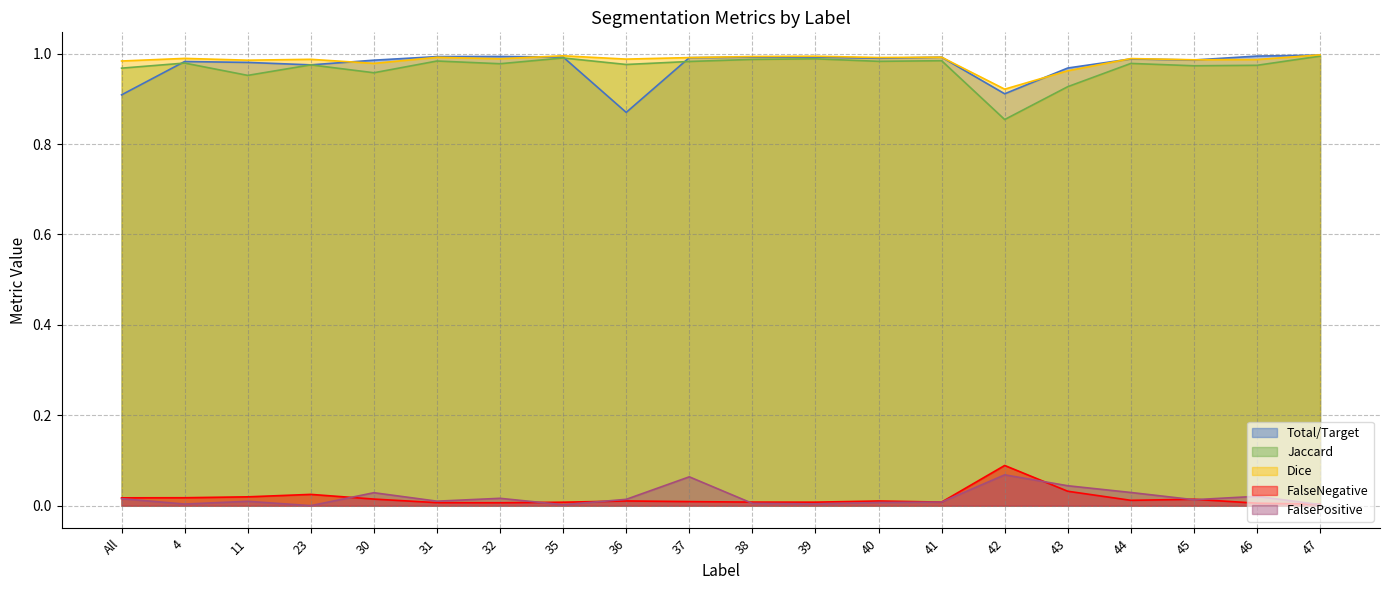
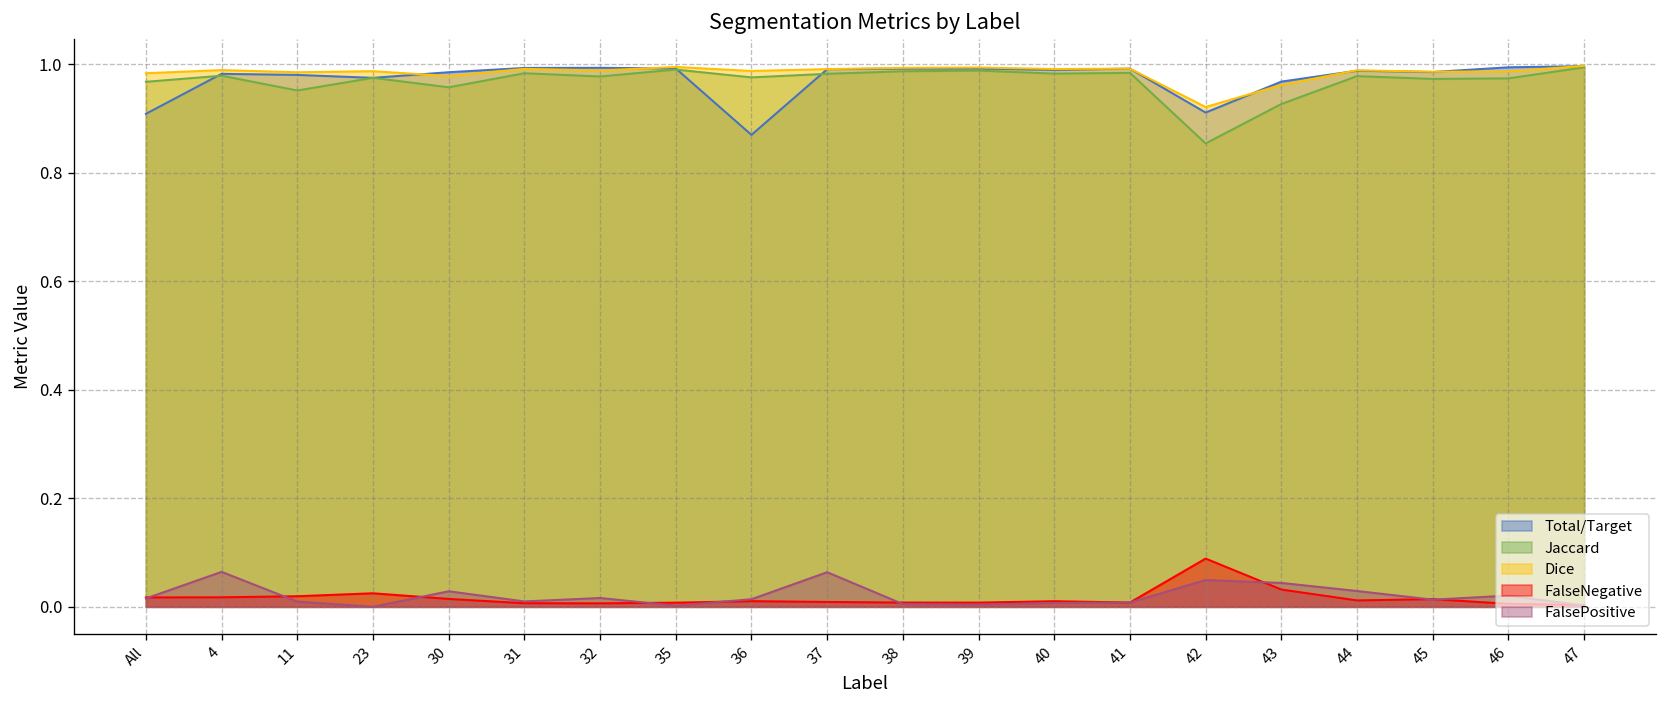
  {
    "Total/Target": {
      "All": 0.91,
      "30": 0.99,
      "36": 0.87,
      "42": 0.91,
      "43": 0.97,
      "46": 0.99
    },
    "Jaccard": {
      "All": 0.97,
      "11": 0.95,
      "30": 0.96,
      "31": 0.98,
      "32": 0.98,
      "36": 0.98,
      "37": 0.98,
      "40": 0.98,
      "41": 0.98,
      "42": 0.85,
      "43": 0.93,
      "44": 0.98,
      "45": 0.97,
      "46": 0.97
    },
    "Dice": {
      "All": 0.98,
      "4": 0.99,
      "23": 0.99,
      "30": 0.98,
      "36": 0.99,
      "42": 0.92,
      "43": 0.96,
      "46": 0.99
    },
    "FalseNegative": {
      "4": 0.02,
      "11": 0.02,
      "23": 0.02,
      "30": 0.01,
      "32": 0.01,
      "37": 0.01,
      "42": 0.09,
      "43": 0.03,
      "44": 0.01
    },
    "FalsePositive": {
-     "4": 0.00,
+     "4": 0.06,
      "11": 0.01,
      "23": 0.00,
      "30": 0.03,
      "32": 0.02,
      "37": 0.06,
-     "42": 0.07,
+     "42": 0.05,
      "43": 0.04,
      "44": 0.03
    }
  }
